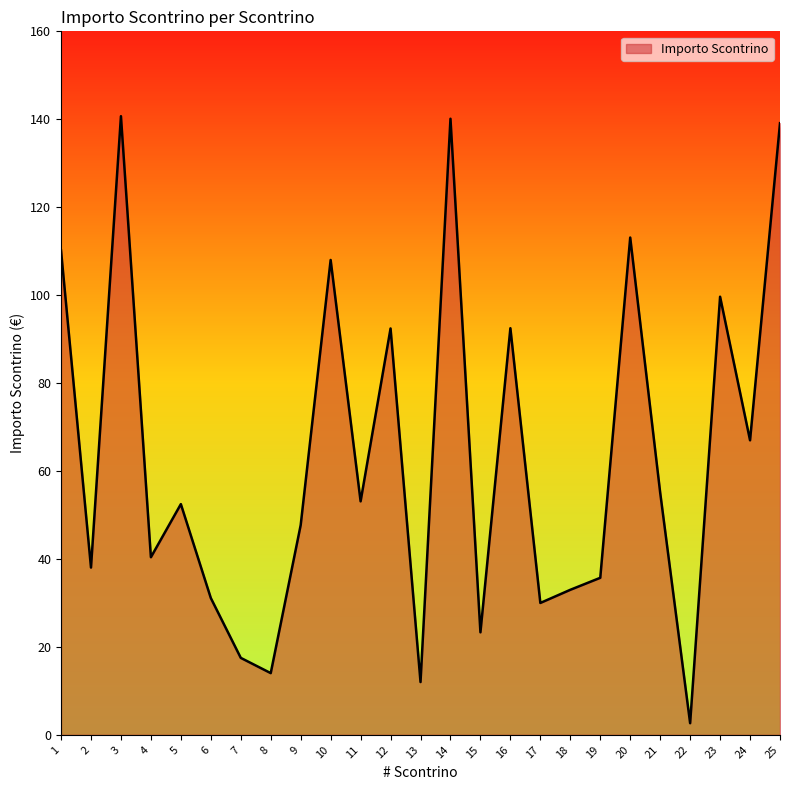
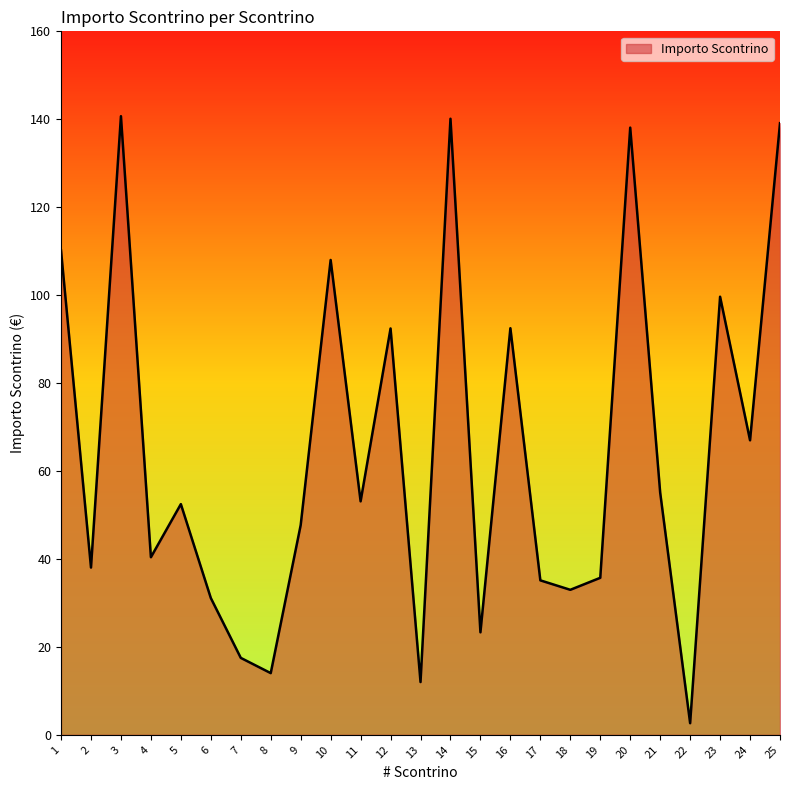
  {
    "1": 110,
    "2": 38,
    "3": 141,
    "4": 40,
    "5": 52,
    "6": 31,
    "7": 18,
    "8": 14,
    "9": 48,
    "10": 108,
    "11": 53,
    "12": 92,
    "13": 12,
    "14": 140,
    "15": 23,
    "16": 92,
-   "17": 30,
+   "17": 35,
    "18": 33,
    "19": 36,
-   "20": 113,
+   "20": 138,
    "21": 55,
    "22": 3,
    "23": 100,
    "24": 67,
    "25": 139
  }
